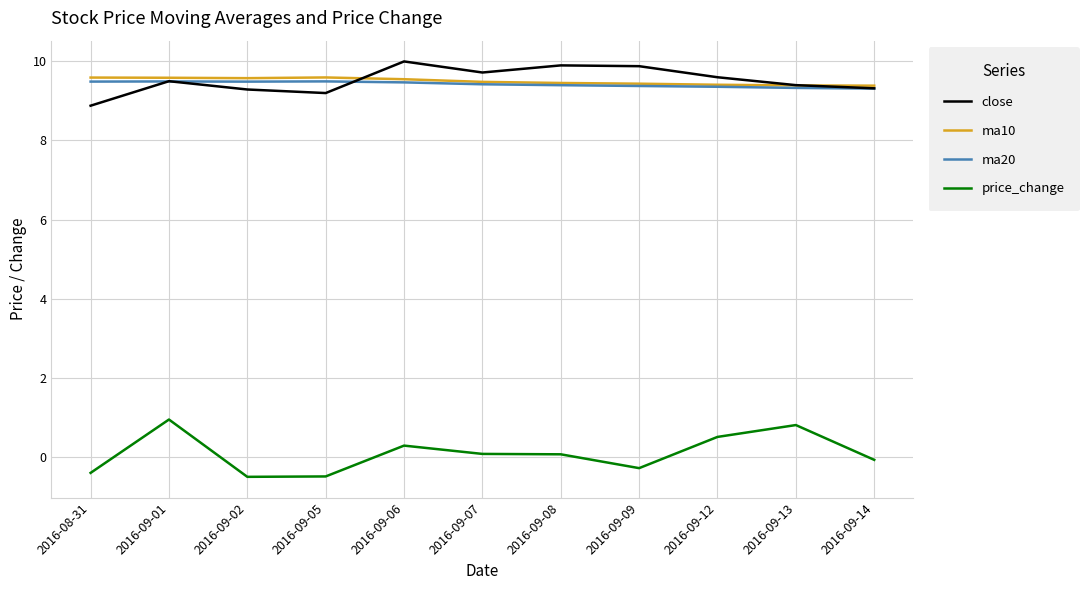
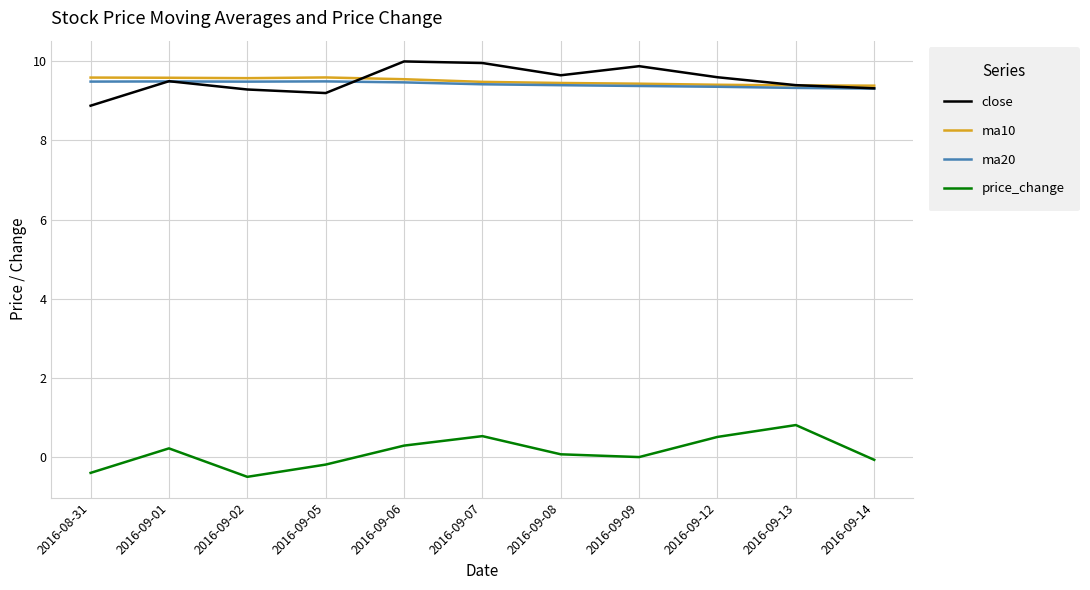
  {
    "close": {
      "2016-08-31": 8.9,
      "2016-09-02": 9.3,
      "2016-09-05": 9.2,
      "2016-09-06": 10.0,
-     "2016-09-07": 9.7,
-     "2016-09-08": 9.9,
+     "2016-09-07": 10.0,
+     "2016-09-08": 9.7,
      "2016-09-09": 9.9,
      "2016-09-12": 9.6
    },
    "ma10": {
      "2016-08-31": 9.6,
      "2016-09-01": 9.6,
      "2016-09-02": 9.6,
      "2016-09-05": 9.6,
      "2016-09-06": 9.6,
      "2016-09-14": 9.4
    },
    "ma20": {
      "2016-08-31": 9.5,
      "2016-09-02": 9.5,
      "2016-09-05": 9.5,
      "2016-09-06": 9.5
    },
    "price_change": {
      "2016-08-31": -0.4,
-     "2016-09-01": 0.9,
+     "2016-09-01": 0.2,
      "2016-09-02": -0.5,
-     "2016-09-05": -0.5,
+     "2016-09-05": -0.2,
      "2016-09-06": 0.3,
-     "2016-09-07": 0.1,
+     "2016-09-07": 0.5,
      "2016-09-08": 0.1,
-     "2016-09-09": -0.3,
+     "2016-09-09": 0.0,
      "2016-09-12": 0.5,
      "2016-09-13": 0.8,
      "2016-09-14": -0.1
    }
  }
